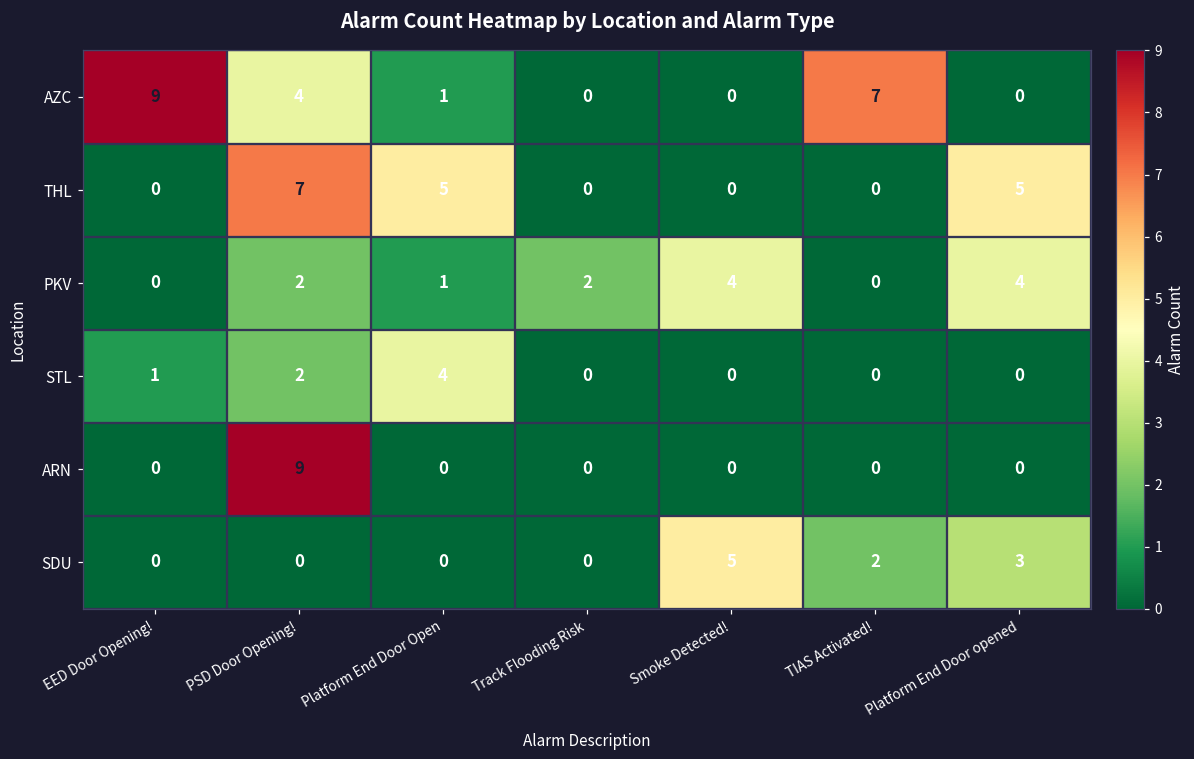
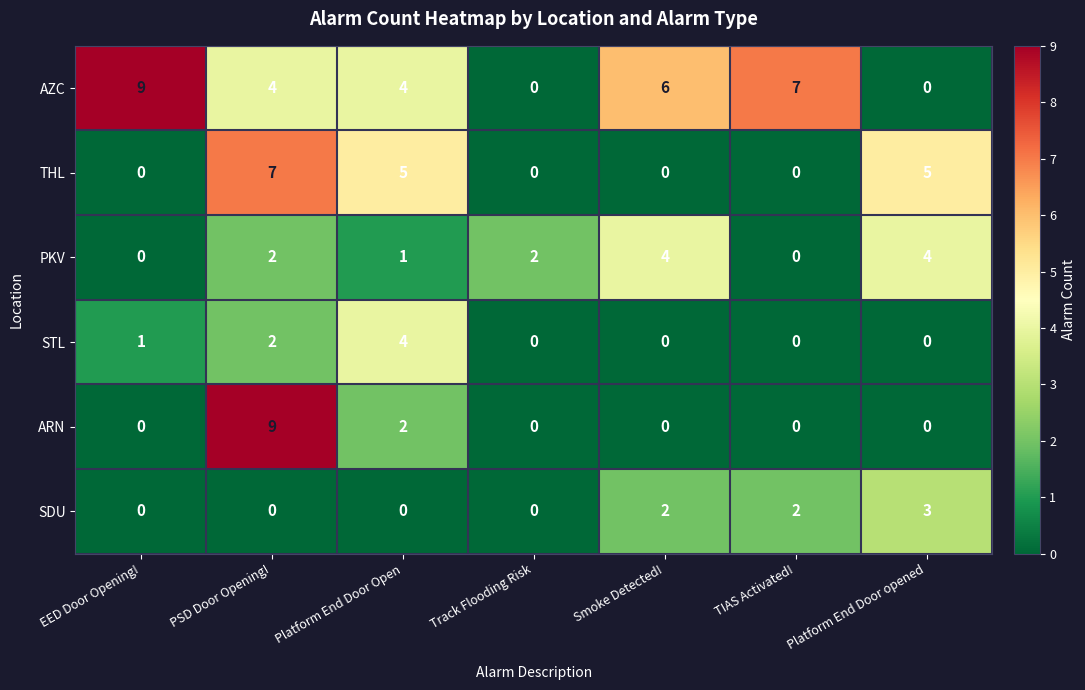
  {
    "AZC": {
      "EED Door Opening!": 9,
      "PSD Door Opening!": 4,
-     "Platform End Door Open": 1,
+     "Platform End Door Open": 4,
      "Track Flooding Risk": 0,
-     "Smoke Detected!": 0,
+     "Smoke Detected!": 6,
      "TIAS Activated!": 7,
      "Platform End Door opened": 0
    },
    "THL": {
      "EED Door Opening!": 0,
      "PSD Door Opening!": 7,
      "Platform End Door Open": 5,
      "Track Flooding Risk": 0,
      "Smoke Detected!": 0,
      "TIAS Activated!": 0,
      "Platform End Door opened": 5
    },
    "PKV": {
      "EED Door Opening!": 0,
      "PSD Door Opening!": 2,
      "Platform End Door Open": 1,
      "Track Flooding Risk": 2,
      "Smoke Detected!": 4,
      "TIAS Activated!": 0,
      "Platform End Door opened": 4
    },
    "STL": {
      "EED Door Opening!": 1,
      "PSD Door Opening!": 2,
      "Platform End Door Open": 4,
      "Track Flooding Risk": 0,
      "Smoke Detected!": 0,
      "TIAS Activated!": 0,
      "Platform End Door opened": 0
    },
    "ARN": {
      "EED Door Opening!": 0,
      "PSD Door Opening!": 9,
-     "Platform End Door Open": 0,
+     "Platform End Door Open": 2,
      "Track Flooding Risk": 0,
      "Smoke Detected!": 0,
      "TIAS Activated!": 0,
      "Platform End Door opened": 0
    },
    "SDU": {
      "EED Door Opening!": 0,
      "PSD Door Opening!": 0,
      "Platform End Door Open": 0,
      "Track Flooding Risk": 0,
-     "Smoke Detected!": 5,
+     "Smoke Detected!": 2,
      "TIAS Activated!": 2,
      "Platform End Door opened": 3
    }
  }
